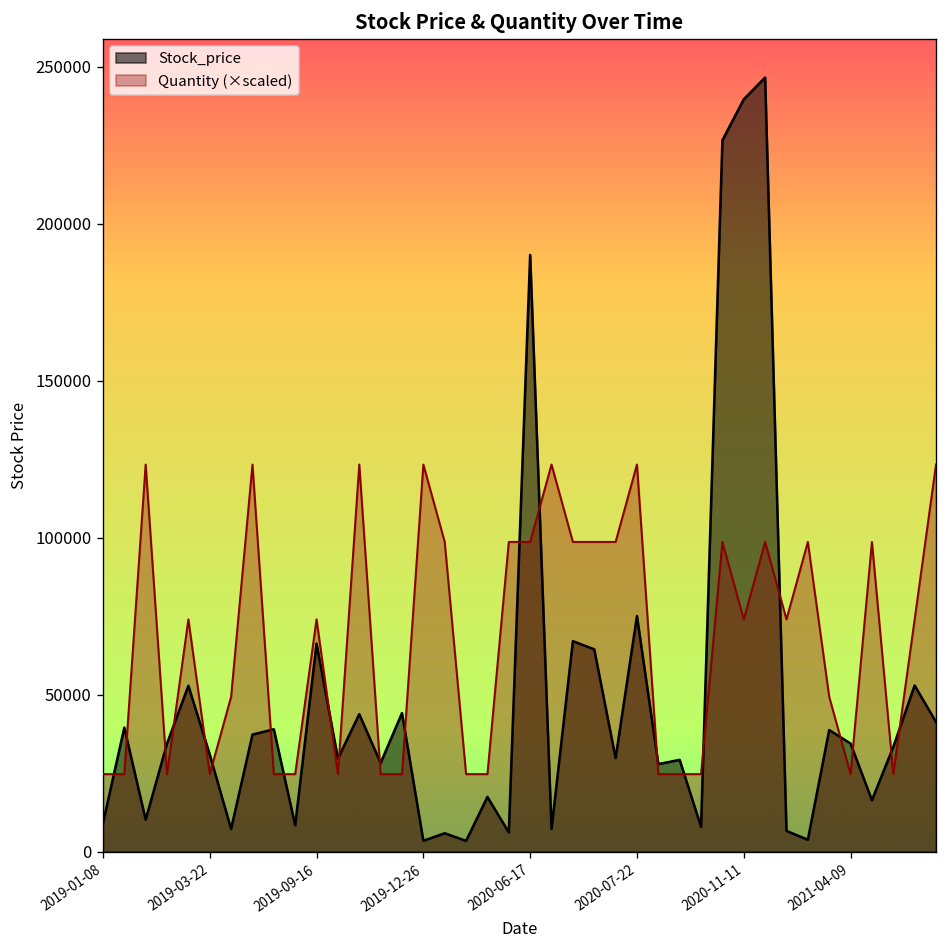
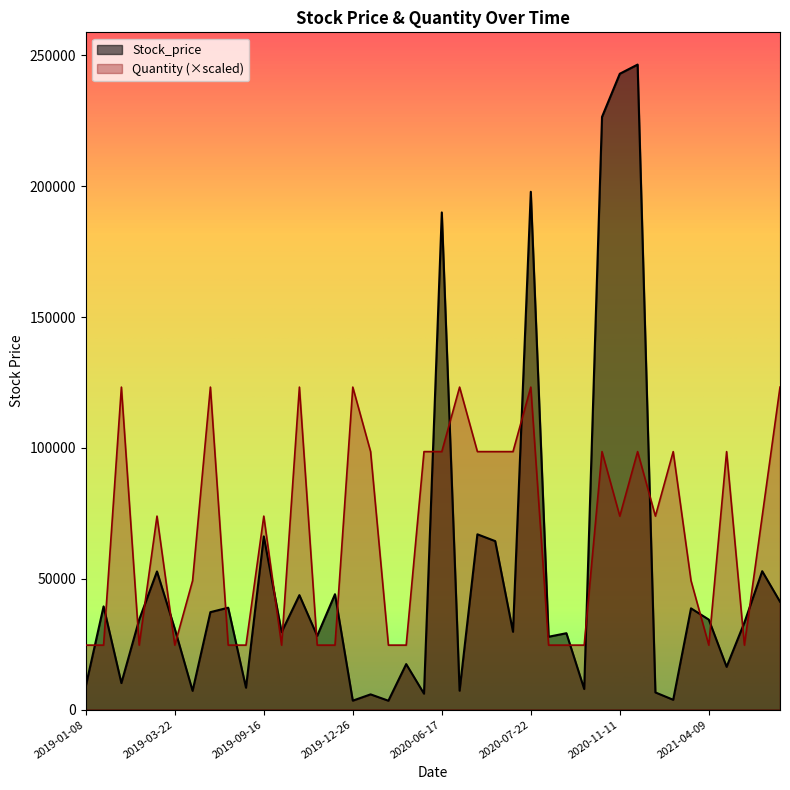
  {
    "Stock_price": {
      "2019-01-08": 9000,
      "2019-03-22": 31000,
      "2019-09-16": 66000,
      "2019-12-26": 3000,
      "2020-06-17": 190000,
-     "2020-07-22": 75000,
-     "2020-11-11": 240000,
+     "2020-07-22": 198000,
+     "2020-11-11": 243000,
      "2021-04-09": 34000
    },
    "Quantity (×scaled)": {
      "2019-01-08": 25000,
      "2019-03-22": 25000,
      "2019-09-16": 74000,
      "2019-12-26": 123000,
      "2020-06-17": 99000,
      "2020-07-22": 123000,
      "2020-11-11": 74000,
      "2021-04-09": 25000
    }
  }
